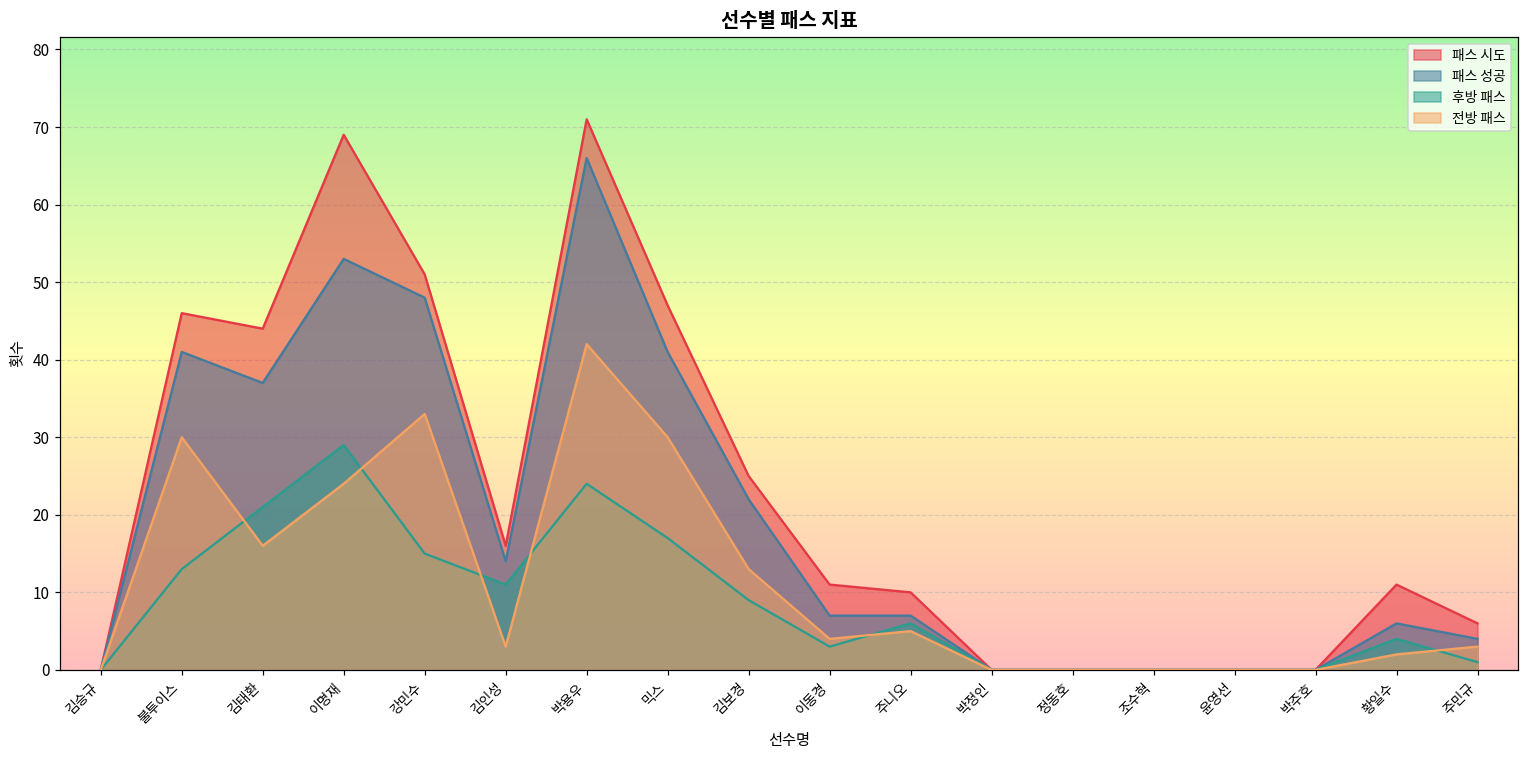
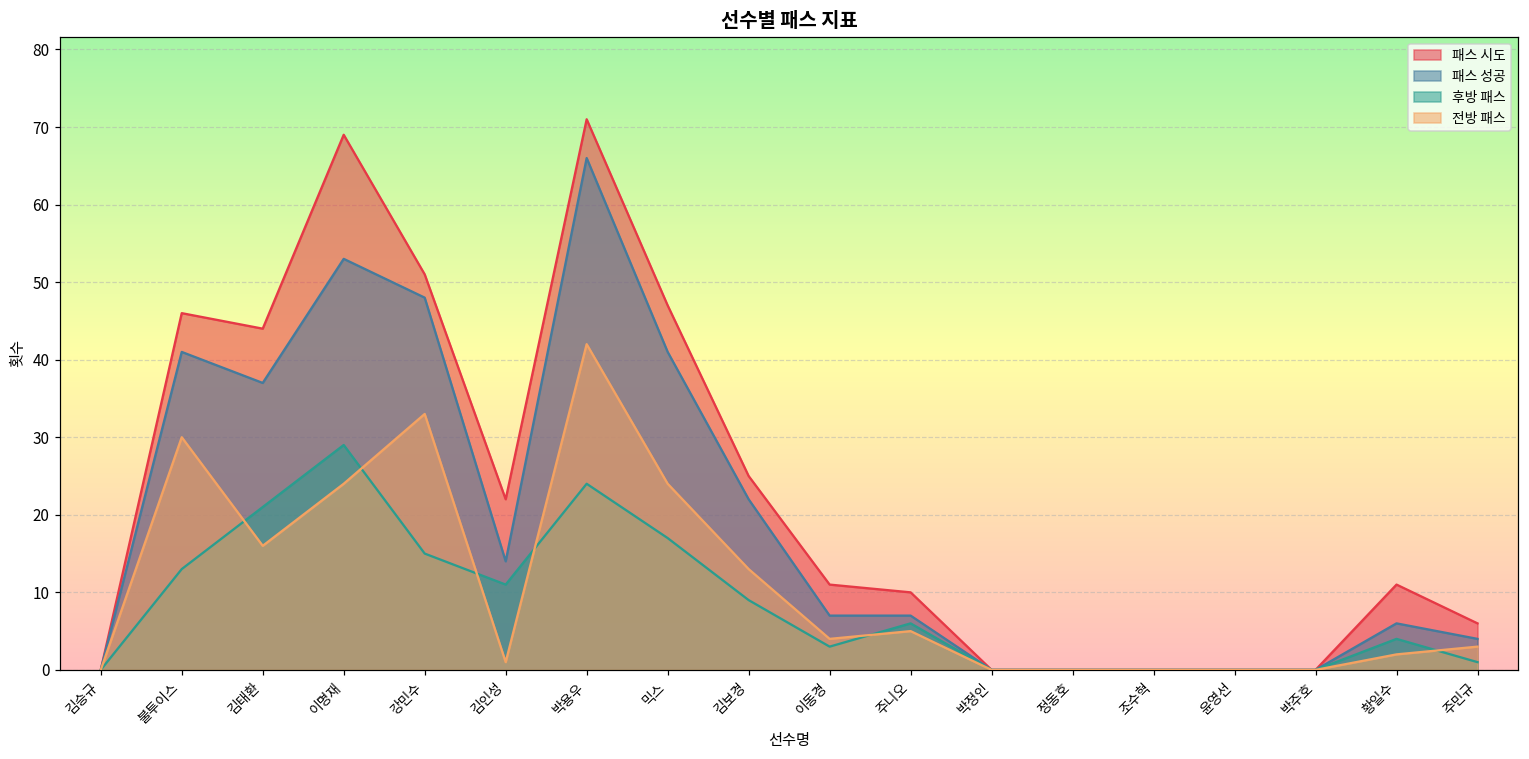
  {
    "패스 시도": {
      "불투이스": 46,
      "김태환": 44,
      "이명재": 69,
      "강민수": 51,
-     "김인성": 16,
+     "김인성": 22,
      "박용우": 71,
      "믹스": 47,
      "김보경": 25,
      "이동경": 11,
      "주니오": 10,
      "황일수": 11,
      "주민규": 6
    },
    "전방 패스": {
      "불투이스": 30,
      "김태환": 16,
      "이명재": 24,
      "강민수": 33,
-     "김인성": 3,
+     "김인성": 1,
      "박용우": 42,
-     "믹스": 30,
+     "믹스": 24,
      "김보경": 13,
      "이동경": 4,
      "주니오": 5,
      "황일수": 2,
      "주민규": 3
    }
  }
